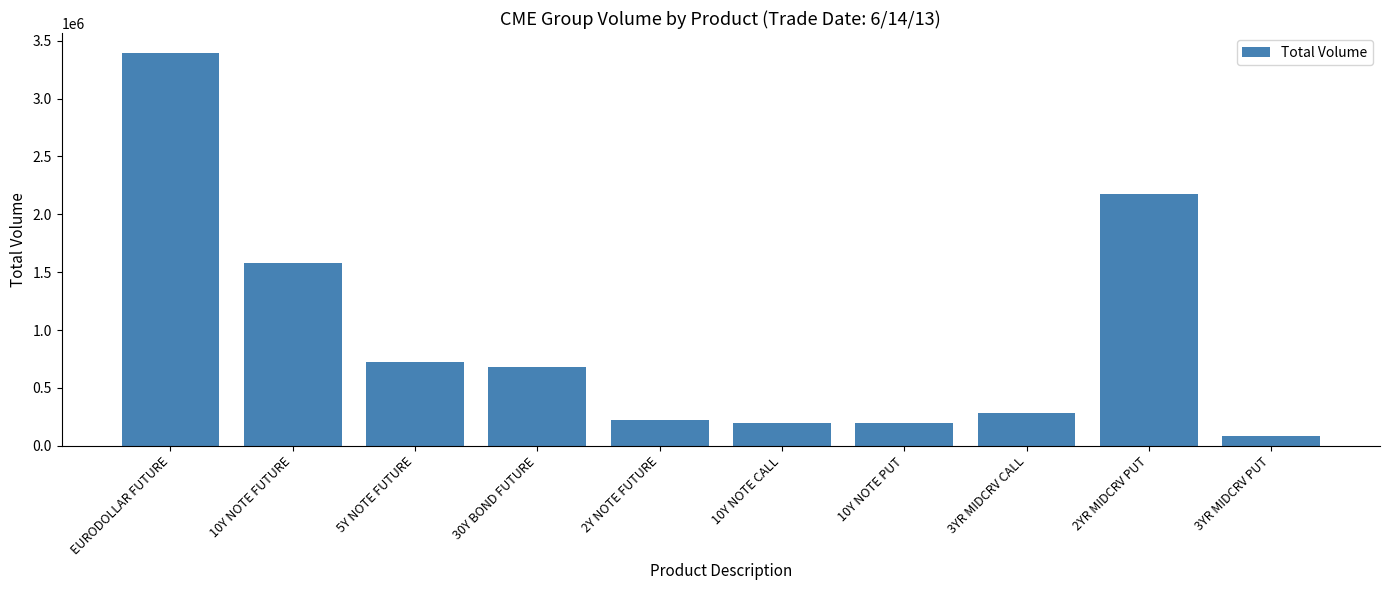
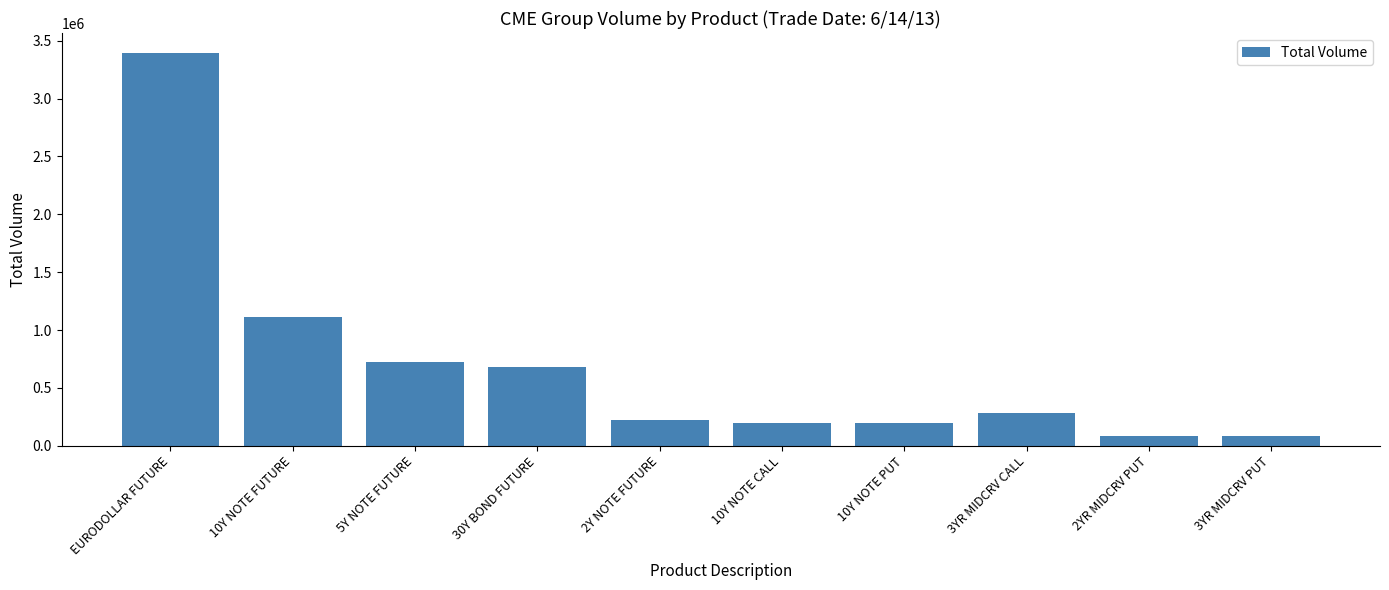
  {
    "EURODOLLAR FUTURE": 3400000,
-   "10Y NOTE FUTURE": 1580000,
+   "10Y NOTE FUTURE": 1110000,
    "5Y NOTE FUTURE": 720000,
    "30Y BOND FUTURE": 680000,
    "2Y NOTE FUTURE": 230000,
    "10Y NOTE CALL": 200000,
    "10Y NOTE PUT": 190000,
    "3YR MIDCRV CALL": 280000,
-   "2YR MIDCRV PUT": 2180000,
+   "2YR MIDCRV PUT": 90000,
    "3YR MIDCRV PUT": 80000
  }
